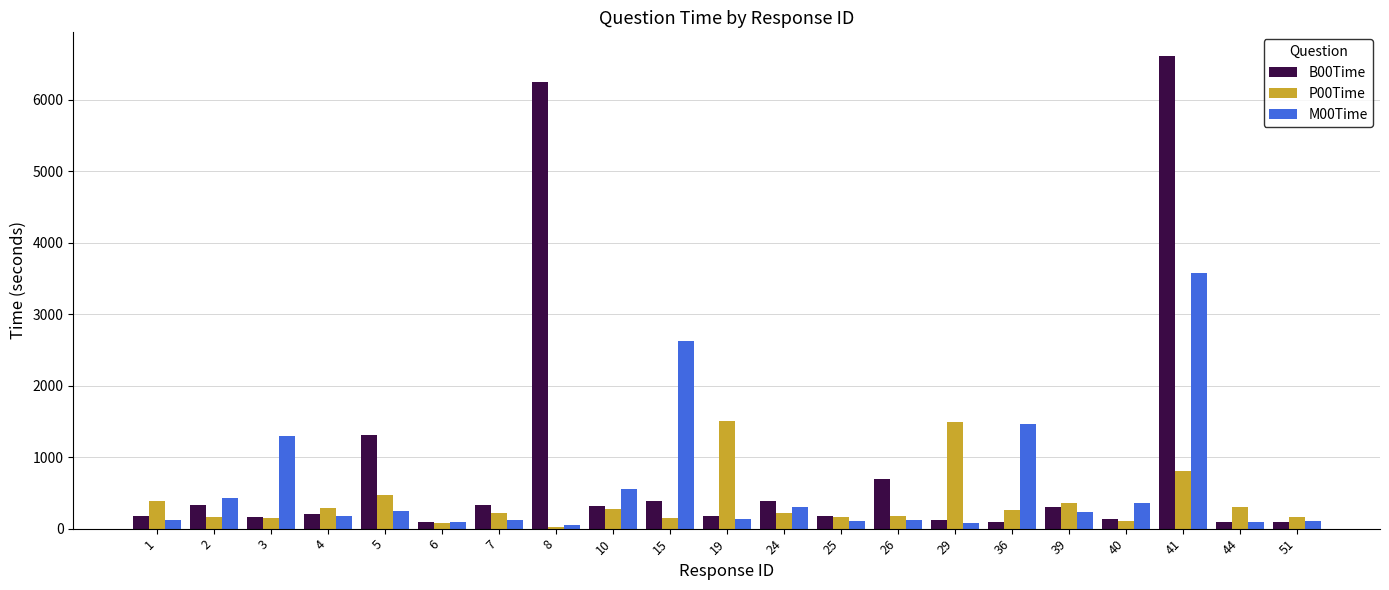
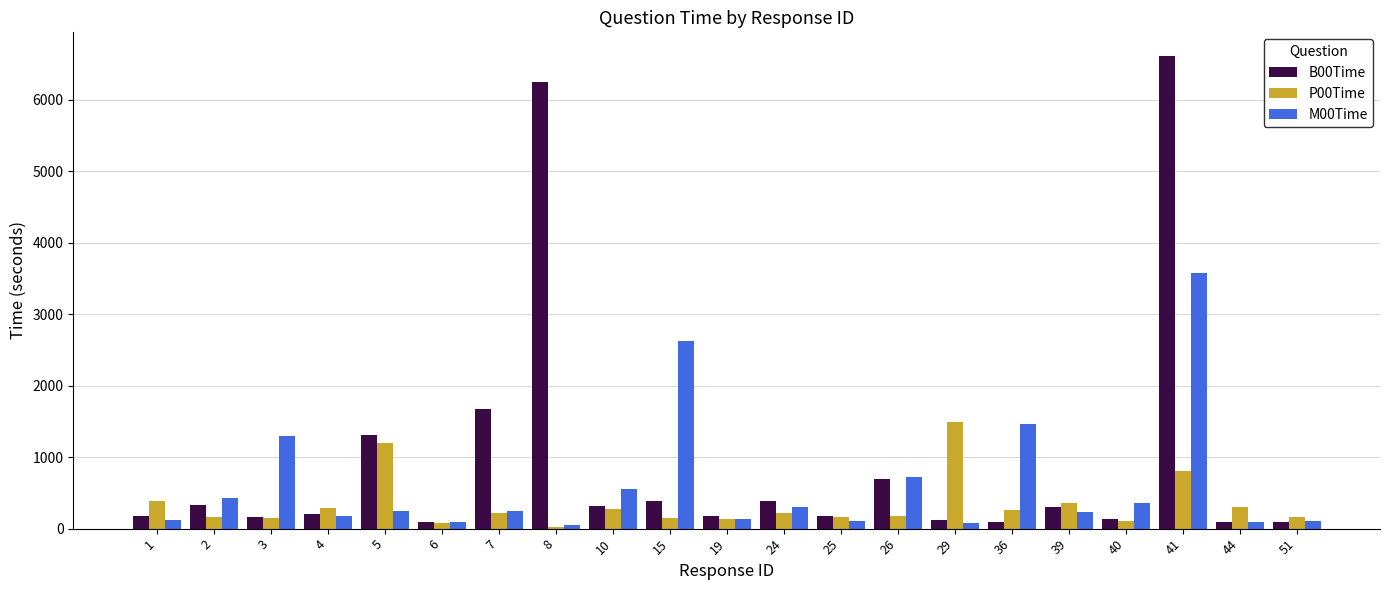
  {
    "B00Time": {
      "1": 200,
      "2": 300,
      "3": 200,
      "4": 200,
      "5": 1300,
      "6": 100,
-     "7": 300,
+     "7": 1700,
      "8": 6200,
      "10": 300,
      "15": 400,
      "19": 200,
      "24": 400,
      "25": 200,
      "26": 700,
      "29": 100,
      "36": 100,
      "39": 300,
      "40": 100,
      "41": 6600,
      "44": 100,
      "51": 100
    },
    "P00Time": {
      "1": 400,
      "2": 200,
      "3": 100,
      "4": 300,
-     "5": 500,
+     "5": 1200,
      "6": 100,
      "7": 200,
      "10": 300,
      "15": 100,
-     "19": 1500,
+     "19": 100,
      "24": 200,
      "25": 200,
      "26": 200,
      "29": 1500,
      "36": 300,
      "39": 400,
      "40": 100,
      "41": 800,
      "44": 300,
      "51": 200
    },
    "M00Time": {
      "1": 100,
      "2": 400,
      "3": 1300,
      "4": 200,
      "5": 300,
      "6": 100,
-     "7": 100,
+     "7": 200,
      "8": 100,
      "10": 600,
      "15": 2600,
      "19": 100,
      "24": 300,
      "25": 100,
-     "26": 100,
+     "26": 700,
      "29": 100,
      "36": 1500,
      "39": 200,
      "40": 400,
      "41": 3600,
      "44": 100,
      "51": 100
    }
  }
